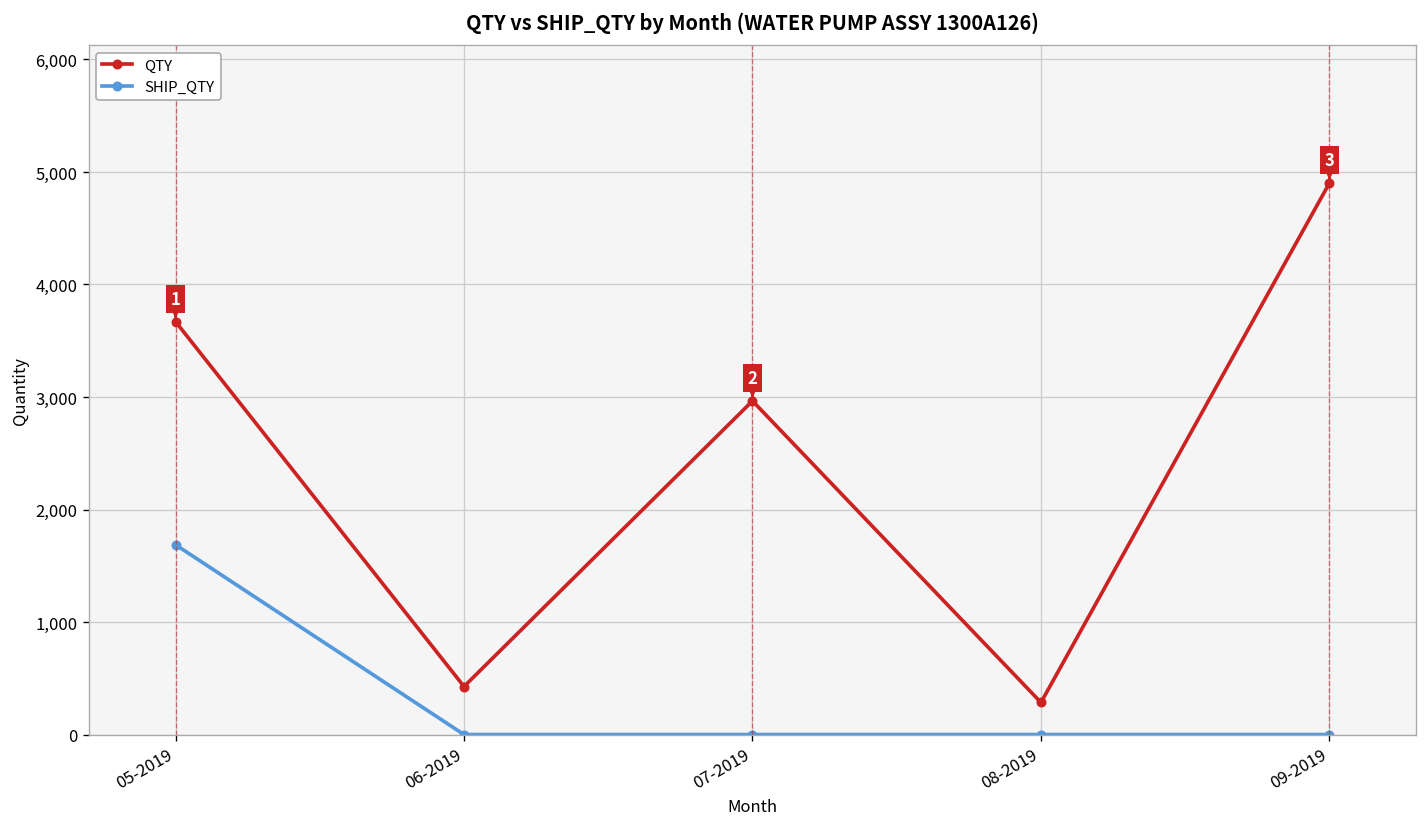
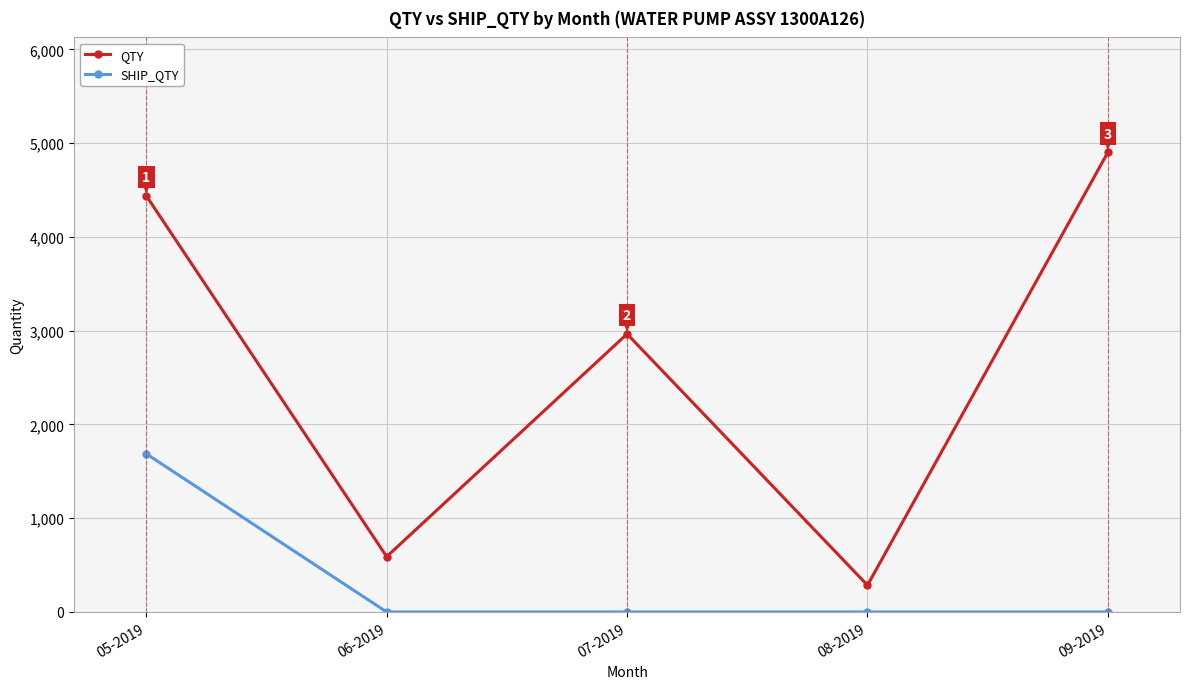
  {
    "QTY": {
-     "05-2019": "3,700",
-     "06-2019": "400",
+     "05-2019": "4,400",
+     "06-2019": "600",
      "08-2019": "300"
    },
    "SHIP_QTY": {
      "05-2019": "1,700",
      "06-2019": "0",
      "07-2019": "0",
      "08-2019": "0",
      "09-2019": "0"
    }
  }
